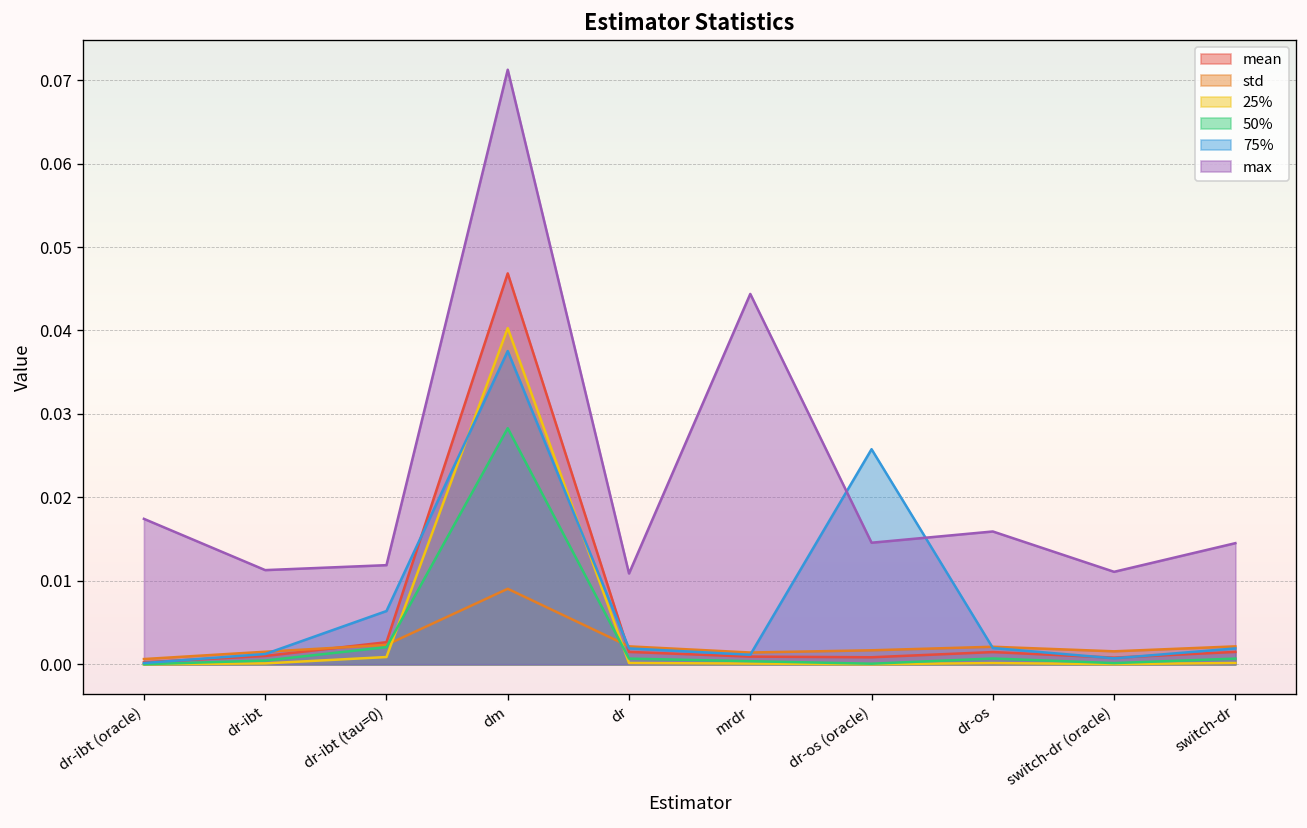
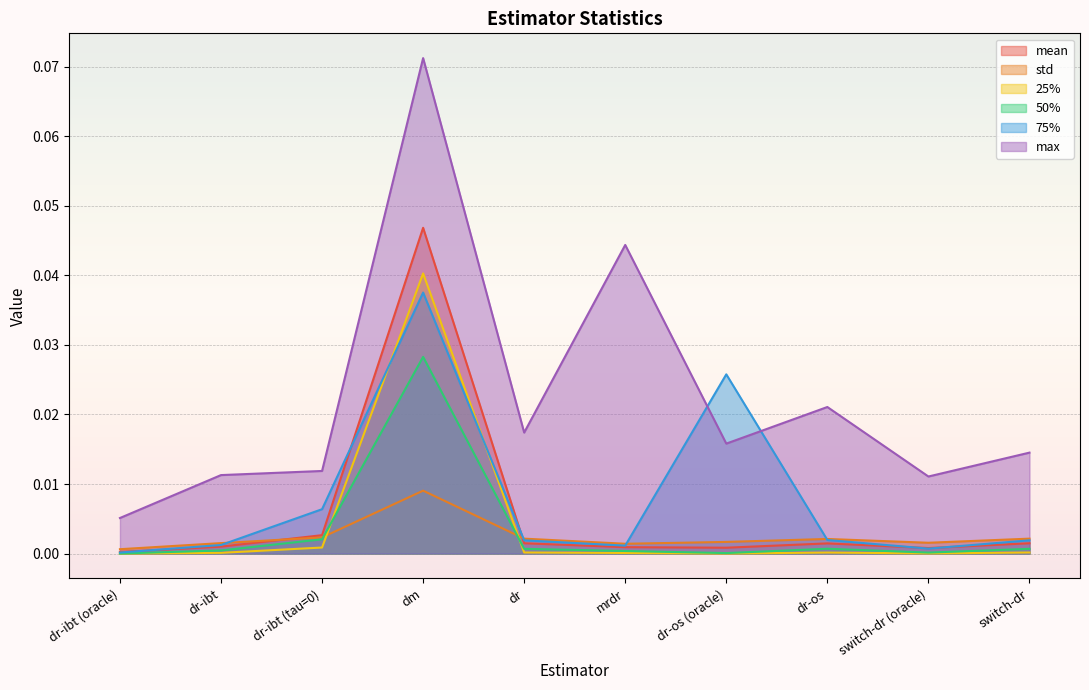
  {
    "50%": {
      "dm": 0.028,
      "dr": 0.001,
      "dr-os": 0.001,
      "switch-dr": 0.001
    },
    "75%": {
      "dr-ibt (tau=0)": 0.006,
      "dm": 0.038,
      "dr-os (oracle)": 0.026
    },
    "max": {
-     "dr-ibt (oracle)": 0.017,
+     "dr-ibt (oracle)": 0.005,
      "dr-ibt": 0.011,
      "dr-ibt (tau=0)": 0.012,
      "dm": 0.071,
-     "dr": 0.011,
+     "dr": 0.017,
      "mrdr": 0.044,
-     "dr-os (oracle)": 0.015,
-     "dr-os": 0.016,
+     "dr-os (oracle)": 0.016,
+     "dr-os": 0.021,
      "switch-dr (oracle)": 0.011,
      "switch-dr": 0.015
    }
  }
